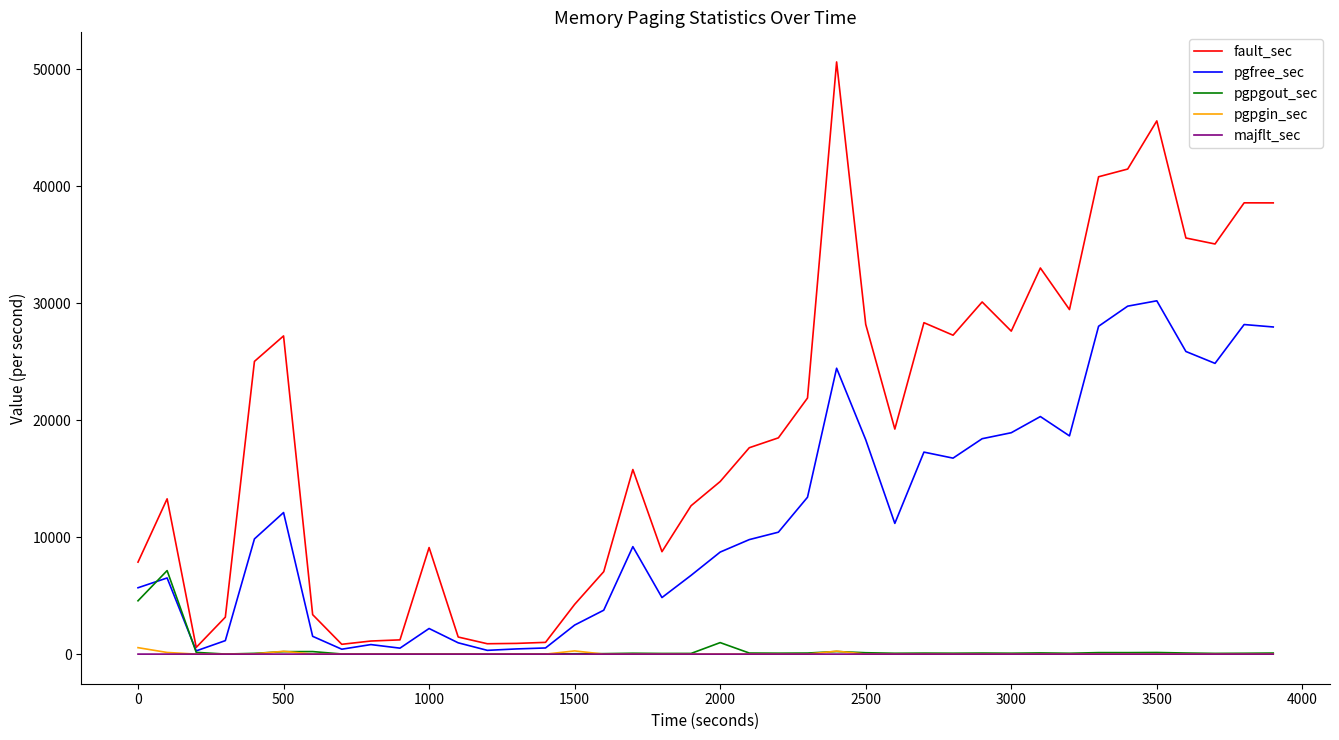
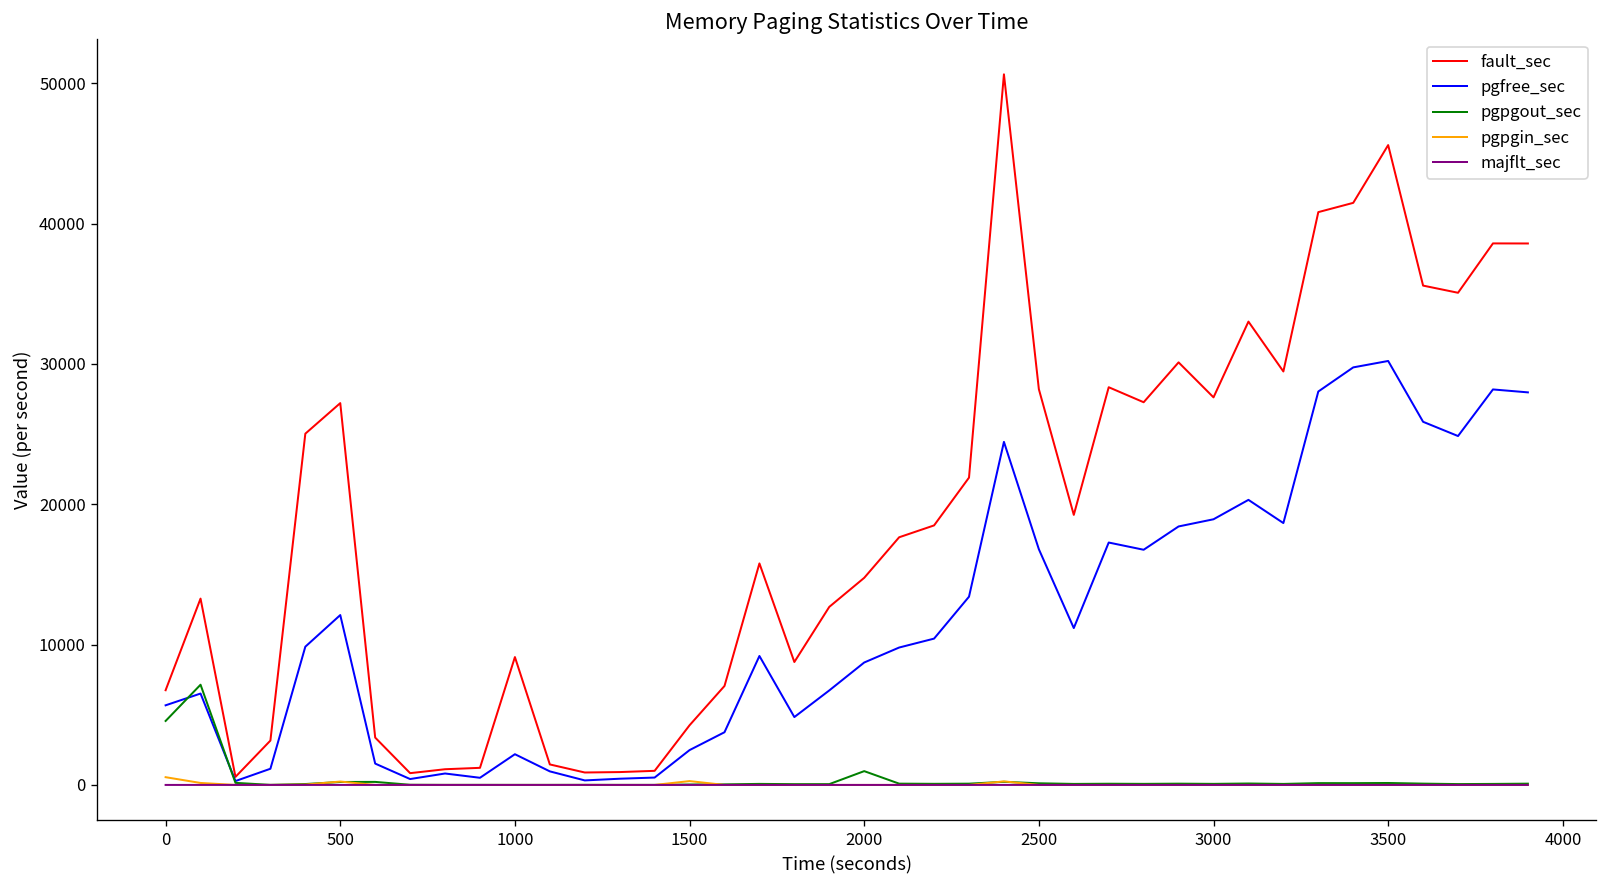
  {
    "fault_sec": {
-     "0": 7900,
+     "0": 6700,
      "500": 27200,
      "1000": 9100,
      "1500": 4300,
      "2000": 14800,
      "2500": 28200,
      "3000": 27600,
      "3500": 45600
    },
    "pgfree_sec": {
      "0": 5700,
      "500": 12100,
      "1000": 2200,
      "1500": 2500,
      "2000": 8700,
-     "2500": 18300,
+     "2500": 16800,
      "3000": 18900,
      "3500": 30200
    },
    "pgpgout_sec": {
      "0": 4600,
      "2000": 1000
    },
    "pgpgin_sec": {
      "0": 600,
      "1500": 300
    },
    "majflt_sec": {
      "0": 0
    }
  }
